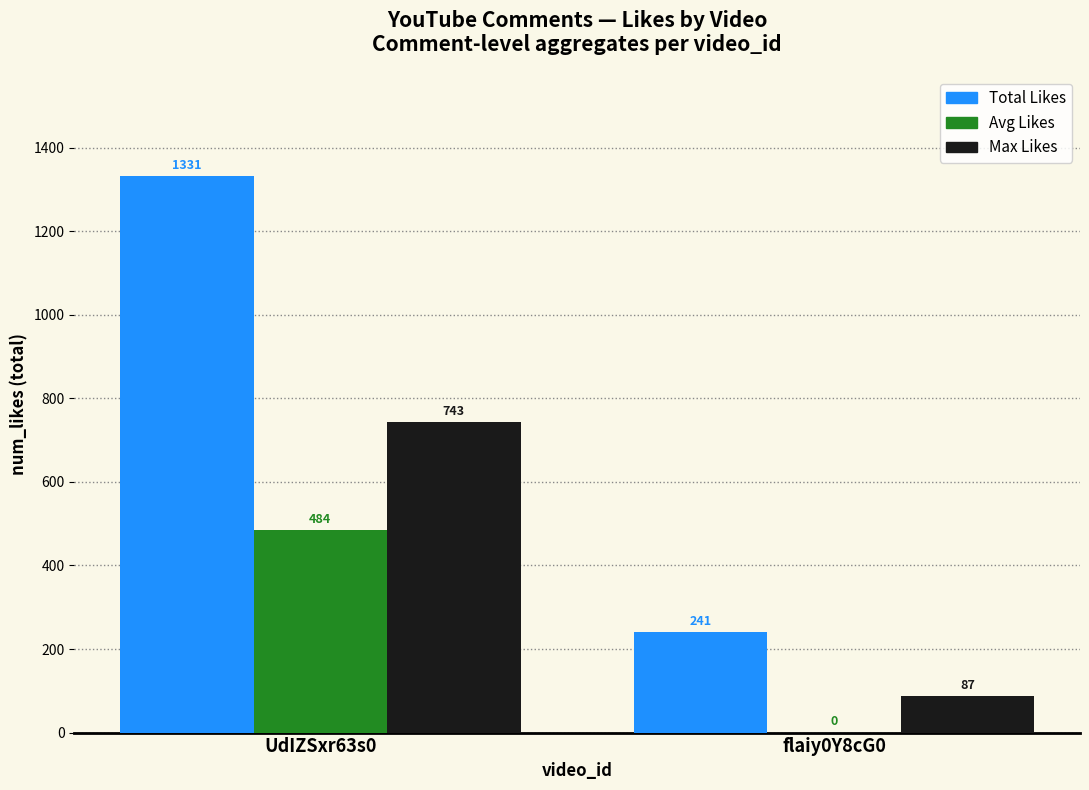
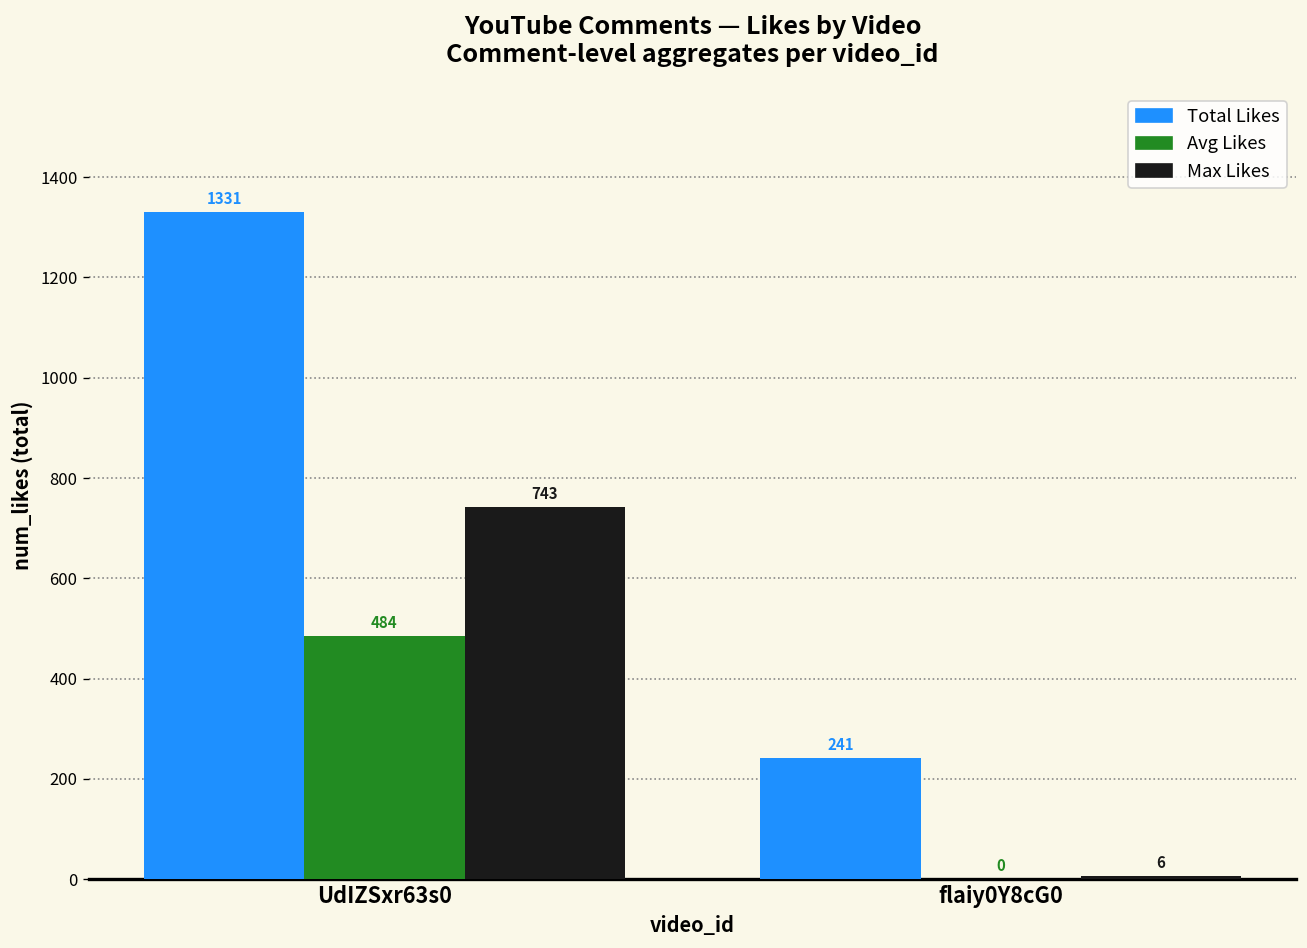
  {
    "Total Likes": {
      "UdIZSxr63s0": 1331,
      "flaiy0Y8cG0": 241
    },
    "Avg Likes": {
      "UdIZSxr63s0": 484,
      "flaiy0Y8cG0": 0
    },
    "Max Likes": {
      "UdIZSxr63s0": 743,
-     "flaiy0Y8cG0": 87
+     "flaiy0Y8cG0": 6
    }
  }
